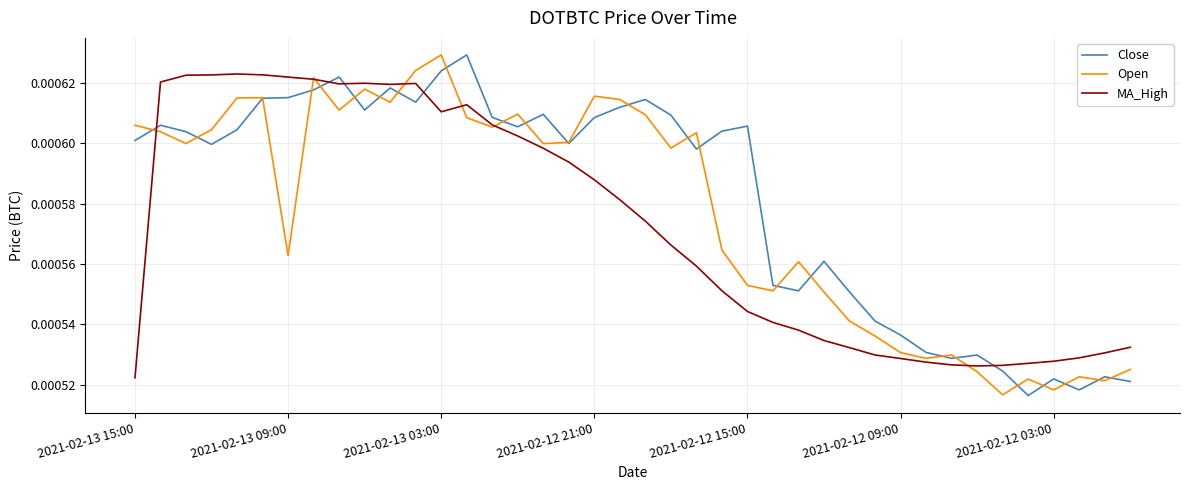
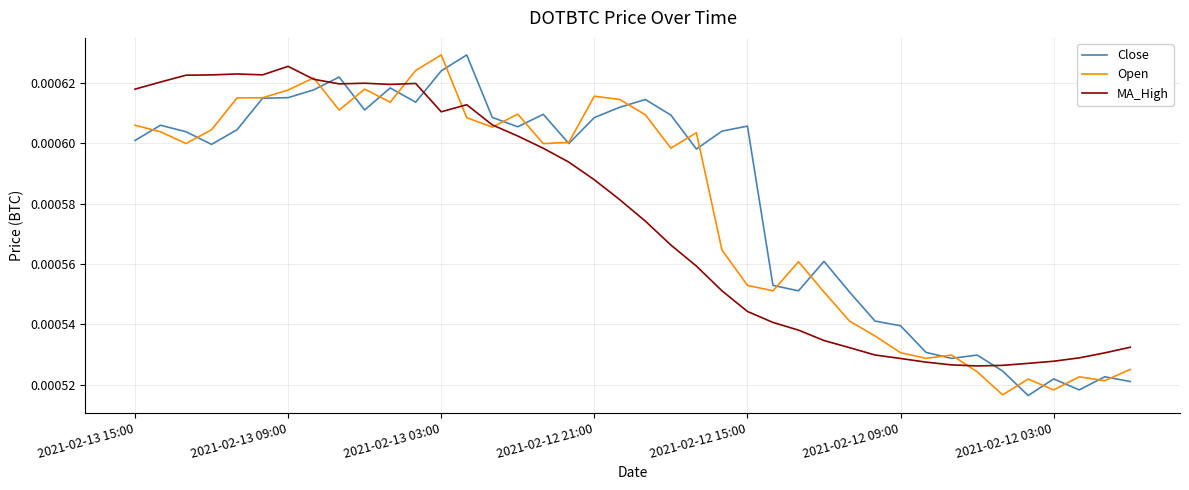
  {
    "Close": {
      "2021-02-13 15:00": 0.000601,
      "2021-02-13 09:00": 0.000615,
      "2021-02-13 03:00": 0.000624,
      "2021-02-12 21:00": 0.000609,
      "2021-02-12 15:00": 0.000606,
-     "2021-02-12 09:00": 0.000536,
+     "2021-02-12 09:00": 0.000540,
      "2021-02-12 03:00": 0.000522
    },
    "Open": {
      "2021-02-13 15:00": 0.000606,
-     "2021-02-13 09:00": 0.000563,
+     "2021-02-13 09:00": 0.000618,
      "2021-02-13 03:00": 0.000629,
      "2021-02-12 21:00": 0.000616,
      "2021-02-12 15:00": 0.000553,
      "2021-02-12 09:00": 0.000531,
      "2021-02-12 03:00": 0.000518
    },
    "MA_High": {
-     "2021-02-13 15:00": 0.000522,
-     "2021-02-13 09:00": 0.000622,
+     "2021-02-13 15:00": 0.000618,
+     "2021-02-13 09:00": 0.000626,
      "2021-02-13 03:00": 0.000611,
      "2021-02-12 21:00": 0.000588,
      "2021-02-12 15:00": 0.000544,
      "2021-02-12 09:00": 0.000529,
      "2021-02-12 03:00": 0.000528
    }
  }
